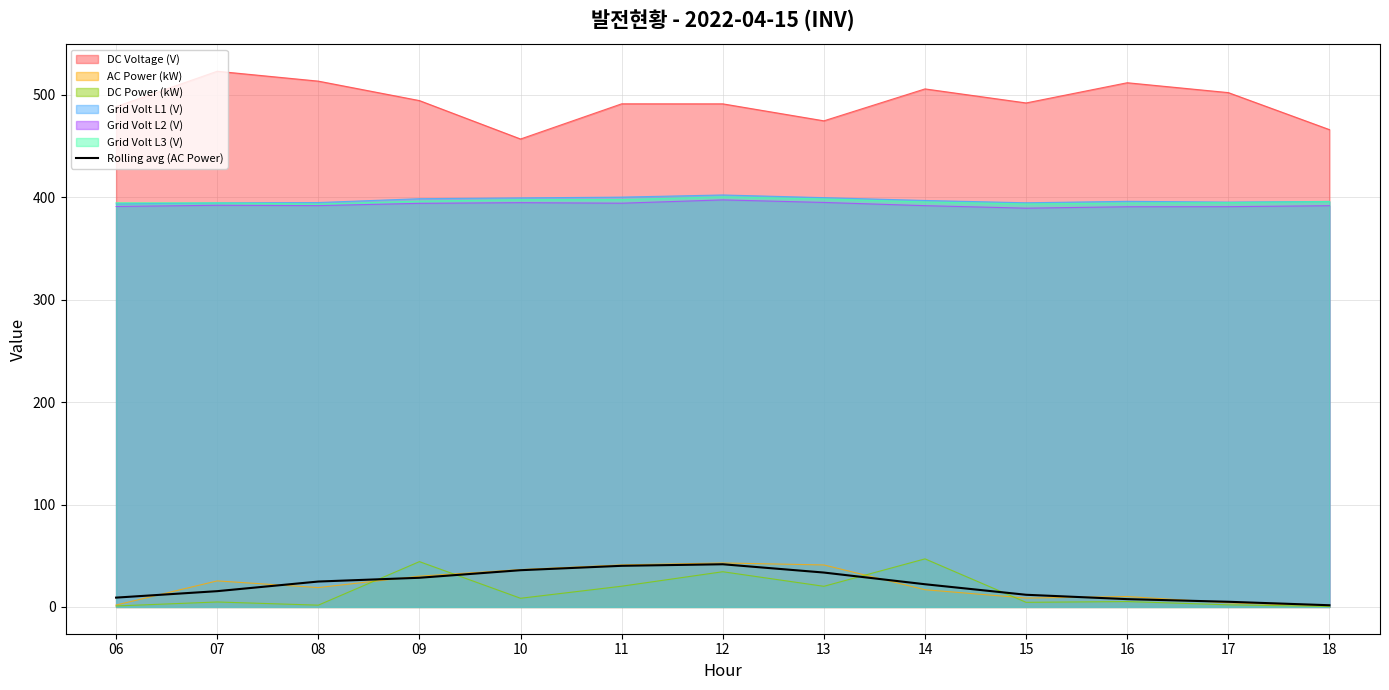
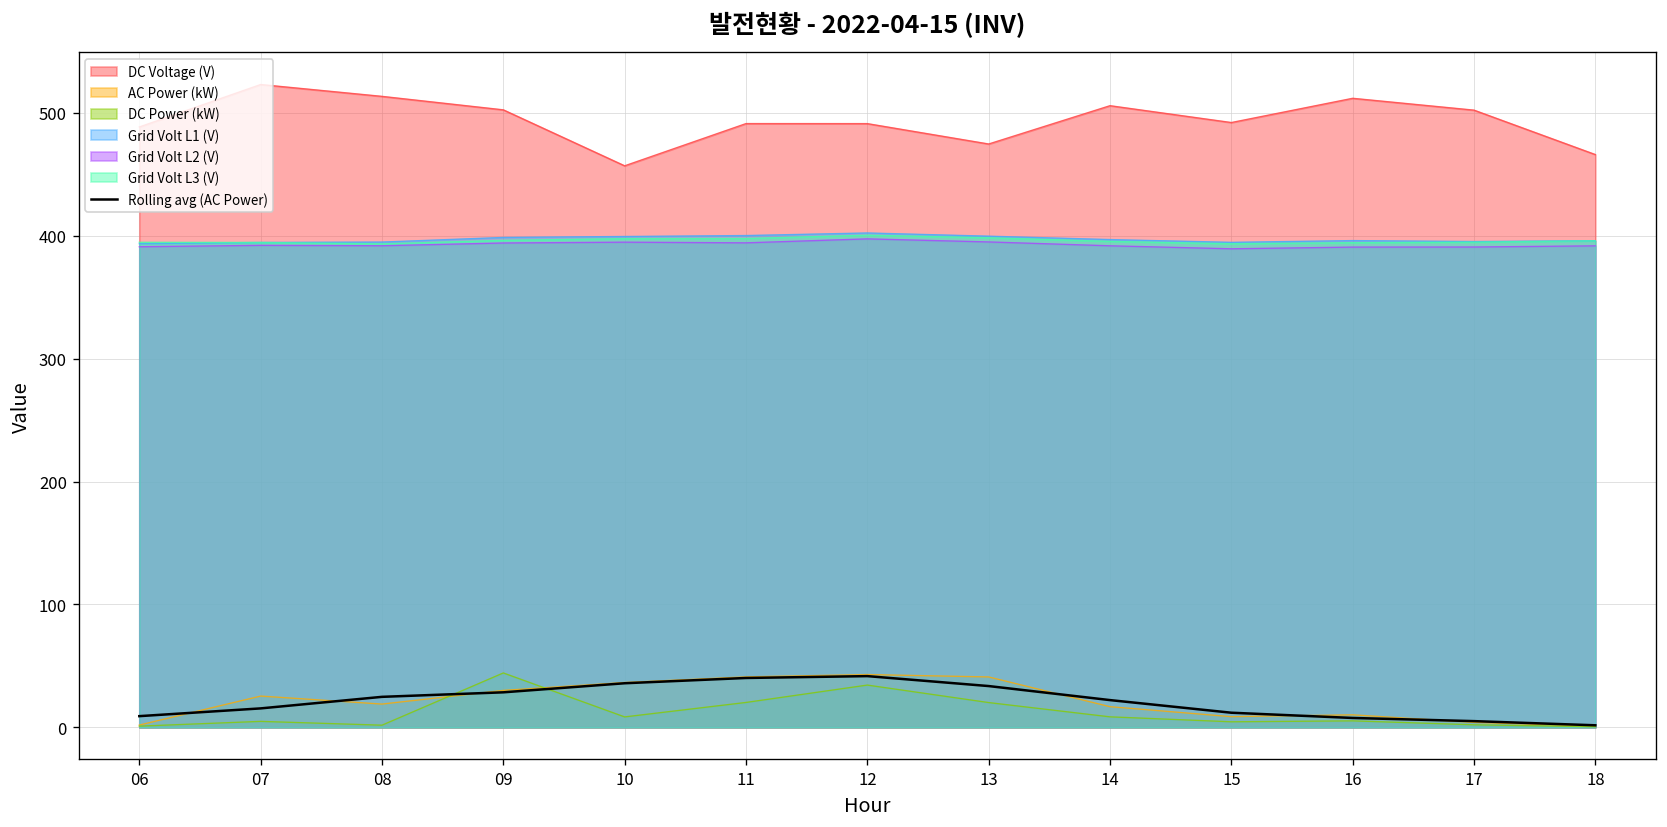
  {
    "DC Voltage (V)": {
      "08": 513,
-     "09": 494,
+     "09": 502,
      "10": 457,
      "11": 491,
      "12": 491,
      "13": 475,
      "14": 506,
      "15": 492,
      "16": 512,
      "17": 502,
      "18": 466
    },
    "AC Power (kW)": {
      "07": 25,
      "08": 19,
      "13": 41,
      "14": 17,
      "15": 9,
      "16": 10
    },
    "DC Power (kW)": {
      "07": 5,
      "08": 2,
      "09": 44,
      "10": 8,
      "11": 20,
      "12": 34,
      "13": 20,
-     "14": 47,
+     "14": 9,
      "15": 5
    },
    "Grid Volt L2 (V)": {
      "06": 391,
      "10": 395,
      "11": 394,
      "12": 397,
      "13": 395,
      "14": 392,
      "15": 389,
      "16": 391,
      "17": 391,
      "18": 392
    },
    "Rolling avg (AC Power)": {
      "06": 9,
      "07": 15,
      "08": 25,
      "13": 34,
      "14": 22,
      "15": 12
    }
  }
